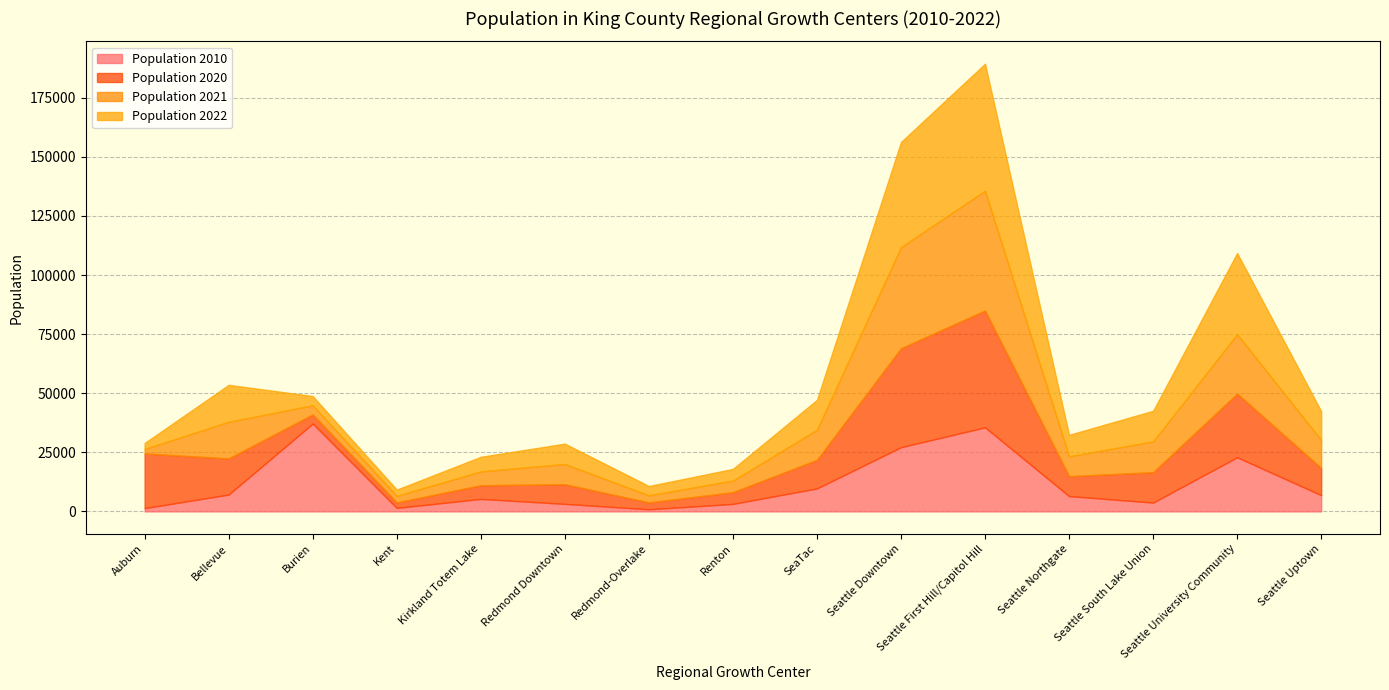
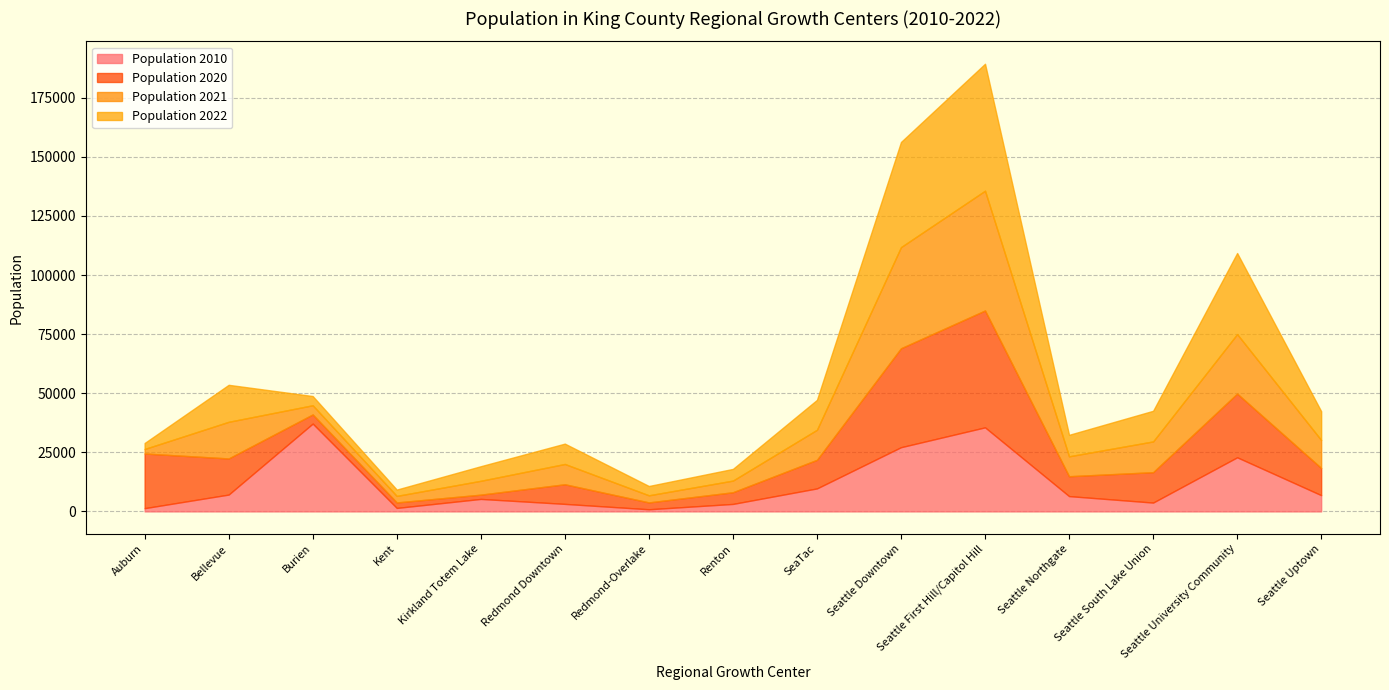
  {
    "Population 2010": {
      "Auburn": 1000,
      "Bellevue": 7000,
      "Burien": 37000,
      "Kent": 1000,
      "Kirkland Totem Lake": 5000,
      "Redmond Downtown": 3000,
      "Renton": 3000,
      "SeaTac": 10000,
      "Seattle Downtown": 27000,
      "Seattle First Hill/Capitol Hill": 36000,
      "Seattle Northgate": 6000,
      "Seattle South Lake Union": 4000,
      "Seattle University Community": 23000,
      "Seattle Uptown": 7000
    },
    "Population 2020": {
      "Auburn": 23000,
      "Bellevue": 15000,
      "Burien": 4000,
      "Kent": 2000,
-     "Kirkland Totem Lake": 6000,
+     "Kirkland Totem Lake": 2000,
      "Redmond Downtown": 8000,
      "Redmond-Overlake": 3000,
      "Renton": 5000,
      "SeaTac": 12000,
      "Seattle Downtown": 42000,
      "Seattle First Hill/Capitol Hill": 49000,
      "Seattle Northgate": 8000,
      "Seattle South Lake Union": 13000,
      "Seattle University Community": 27000,
      "Seattle Uptown": 11000
    }
  }
